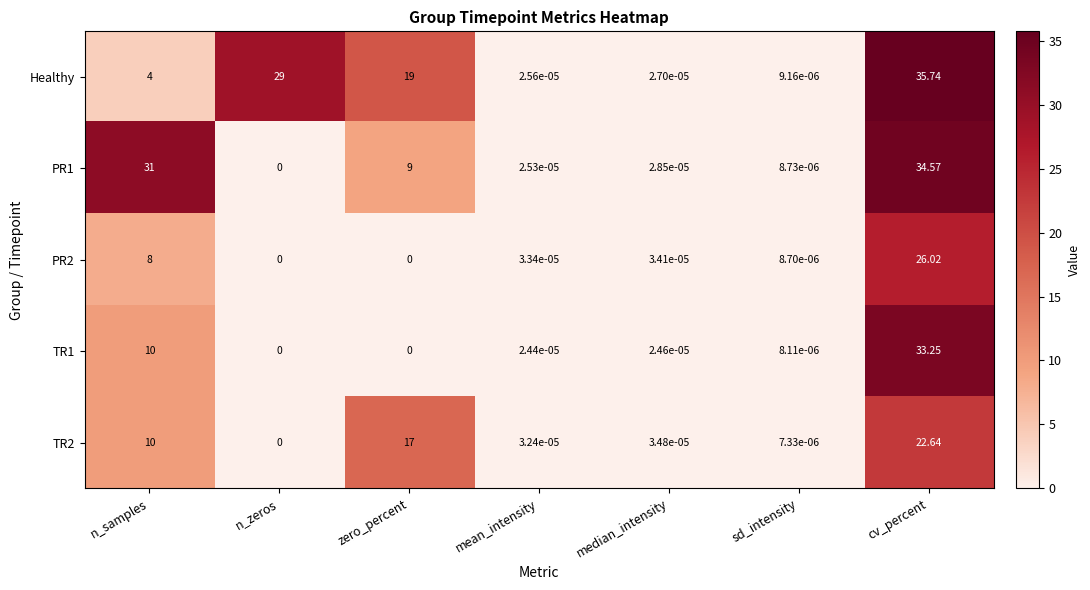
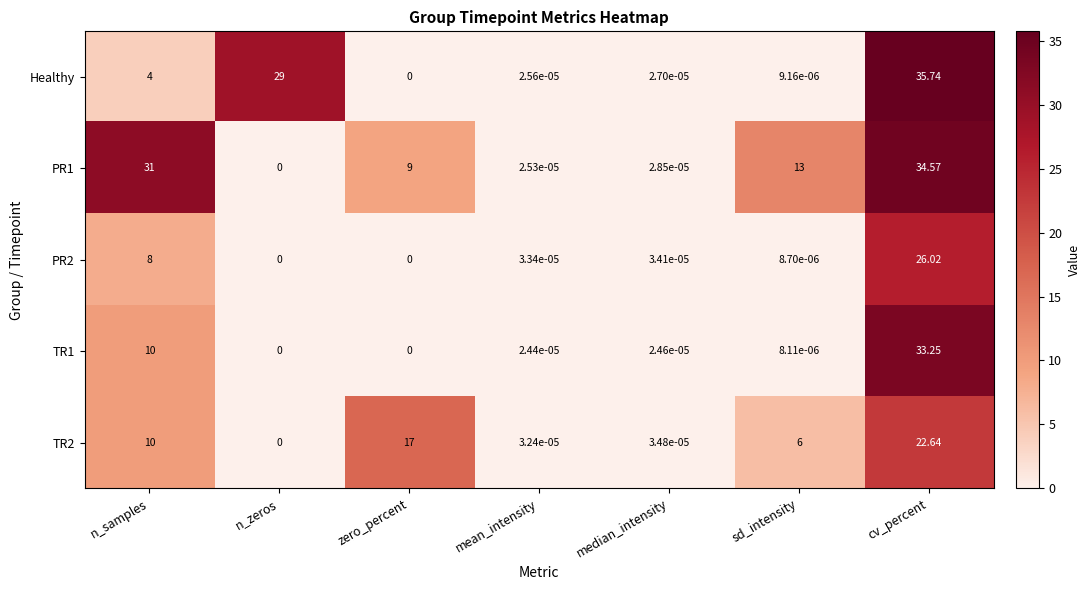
  {
    "Healthy": {
      "n_samples": "4",
      "n_zeros": "29",
-     "zero_percent": "19",
+     "zero_percent": "0",
      "mean_intensity": "2.56e-05",
      "median_intensity": "2.70e-05",
      "sd_intensity": "9.16e-06",
      "cv_percent": "35.74"
    },
    "PR1": {
      "n_samples": "31",
      "n_zeros": "0",
      "zero_percent": "9",
      "mean_intensity": "2.53e-05",
      "median_intensity": "2.85e-05",
-     "sd_intensity": "8.73e-06",
+     "sd_intensity": "13",
      "cv_percent": "34.57"
    },
    "PR2": {
      "n_samples": "8",
      "n_zeros": "0",
      "zero_percent": "0",
      "mean_intensity": "3.34e-05",
      "median_intensity": "3.41e-05",
      "sd_intensity": "8.70e-06",
      "cv_percent": "26.02"
    },
    "TR1": {
      "n_samples": "10",
      "n_zeros": "0",
      "zero_percent": "0",
      "mean_intensity": "2.44e-05",
      "median_intensity": "2.46e-05",
      "sd_intensity": "8.11e-06",
      "cv_percent": "33.25"
    },
    "TR2": {
      "n_samples": "10",
      "n_zeros": "0",
      "zero_percent": "17",
      "mean_intensity": "3.24e-05",
      "median_intensity": "3.48e-05",
-     "sd_intensity": "7.33e-06",
+     "sd_intensity": "6",
      "cv_percent": "22.64"
    }
  }
